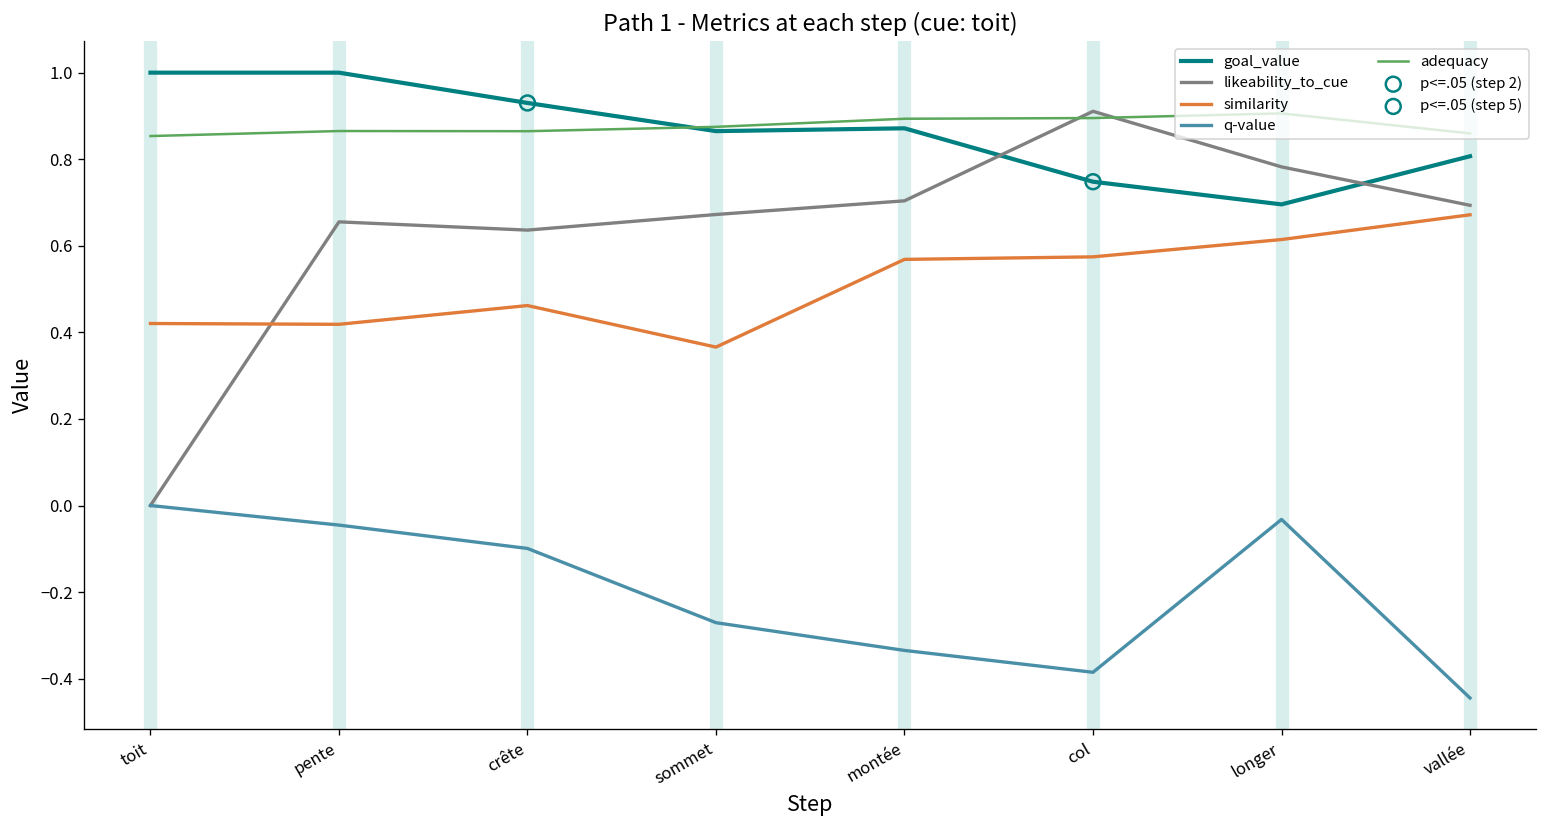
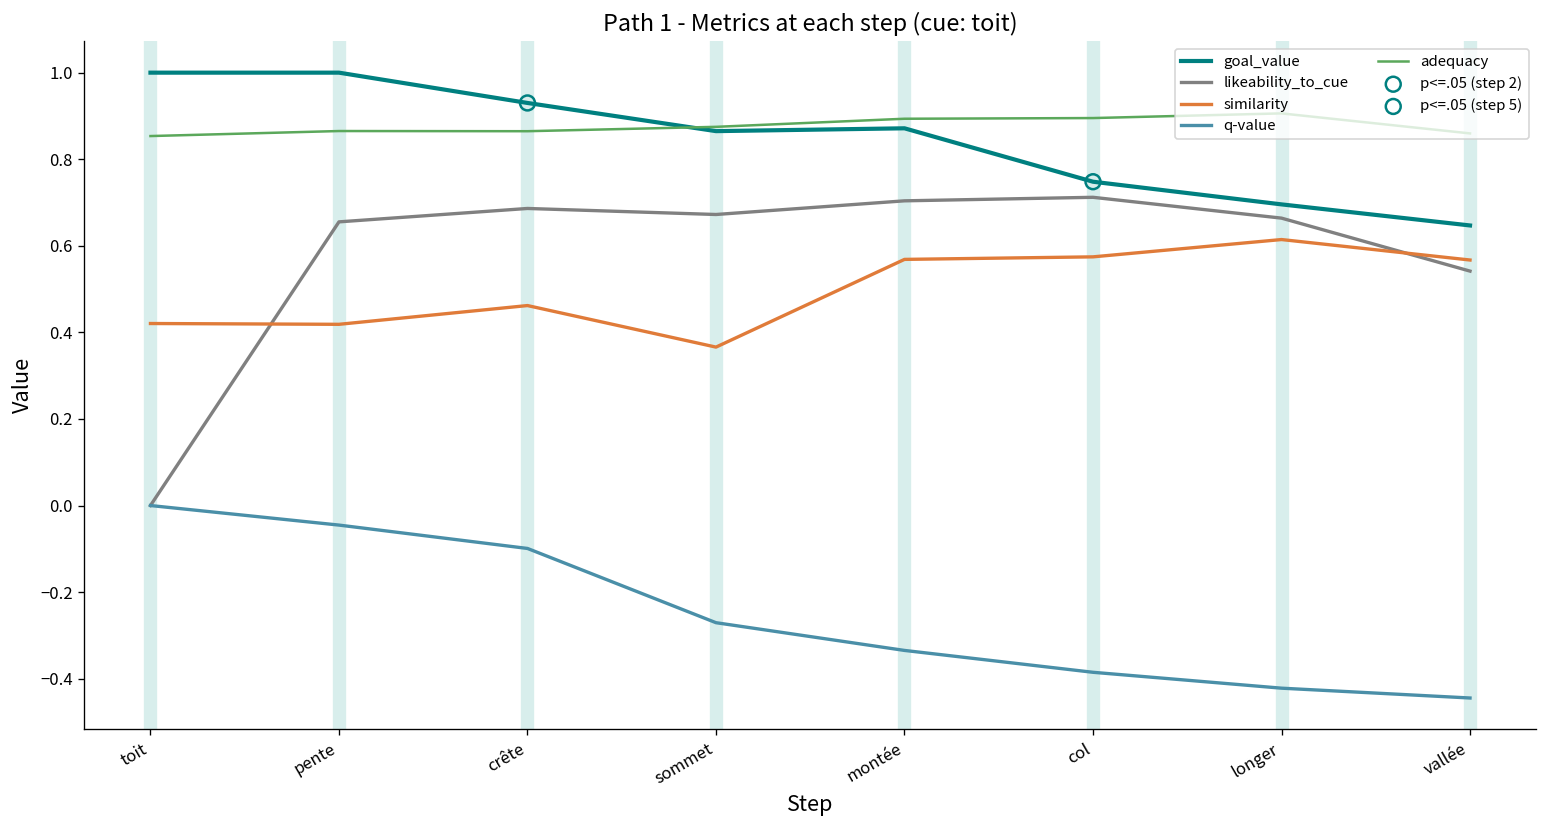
  {
    "goal_value": {
      "toit": 1.00,
      "pente": 1.00,
      "sommet": 0.86,
      "montée": 0.87,
      "longer": 0.70,
-     "vallée": 0.81
+     "vallée": 0.65
    },
    "likeability_to_cue": {
      "pente": 0.66,
-     "crête": 0.64,
+     "crête": 0.69,
      "sommet": 0.67,
      "montée": 0.70,
-     "col": 0.91,
-     "longer": 0.78,
-     "vallée": 0.69
+     "col": 0.71,
+     "longer": 0.66,
+     "vallée": 0.54
    },
    "similarity": {
      "toit": 0.42,
      "pente": 0.42,
      "crête": 0.46,
      "sommet": 0.37,
      "montée": 0.57,
      "col": 0.57,
      "longer": 0.61,
-     "vallée": 0.67
+     "vallée": 0.57
    },
    "q-value": {
      "pente": -0.05,
      "crête": -0.10,
      "sommet": -0.27,
      "montée": -0.33,
      "col": -0.39,
-     "longer": -0.03,
+     "longer": -0.42,
      "vallée": -0.44
    },
    "adequacy": {
      "toit": 0.85,
      "pente": 0.87,
      "crête": 0.86,
      "sommet": 0.87,
      "montée": 0.89,
      "col": 0.90
    }
  }
